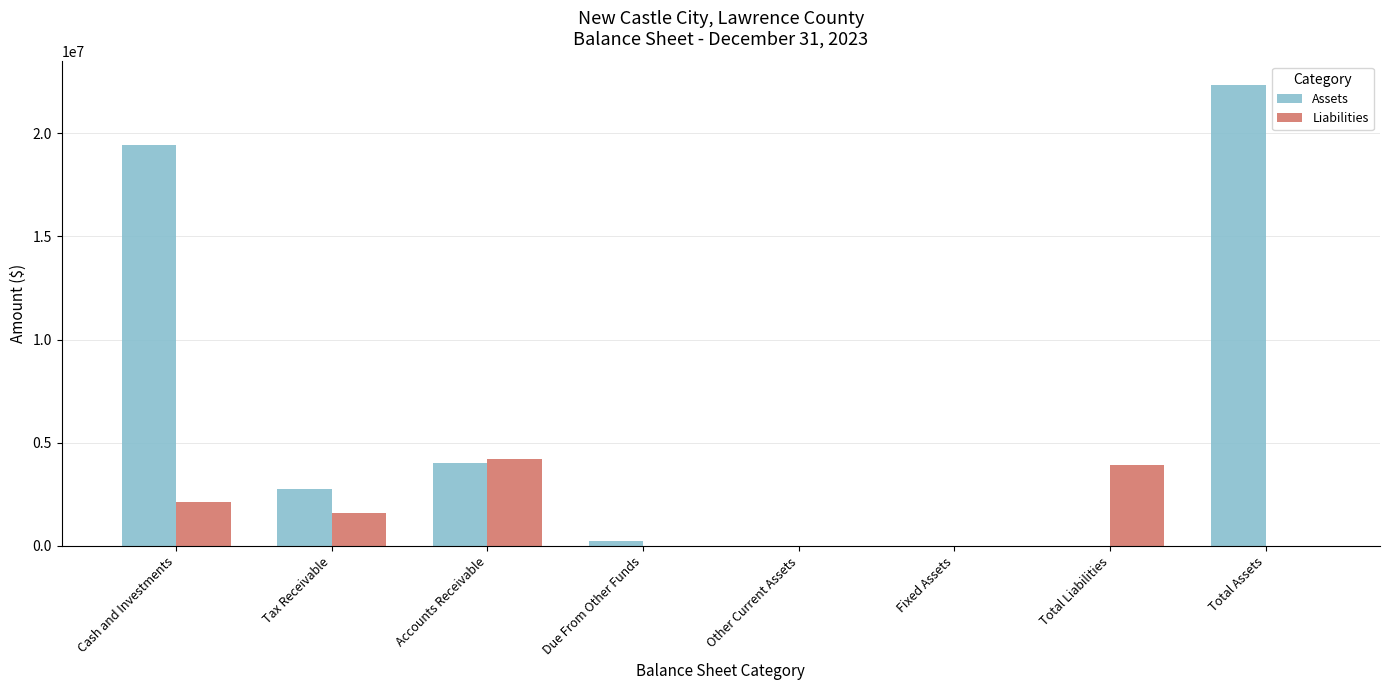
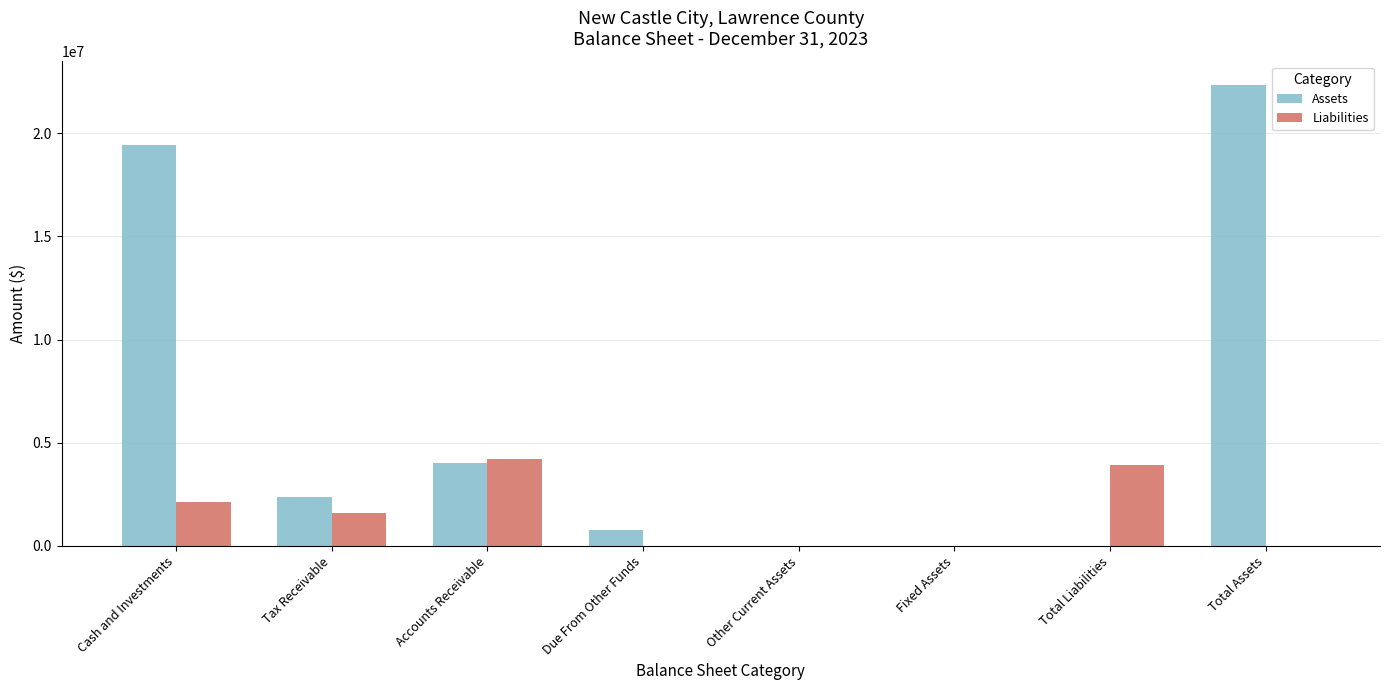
  {
    "Assets": {
      "Cash and Investments": 19400000,
-     "Tax Receivable": 2800000,
+     "Tax Receivable": 2400000,
      "Accounts Receivable": 4000000,
-     "Due From Other Funds": 200000,
+     "Due From Other Funds": 800000,
      "Other Current Assets": 0,
      "Fixed Assets": 0,
      "Total Liabilities": 0,
      "Total Assets": 22400000
    },
    "Liabilities": {
      "Cash and Investments": 2200000,
      "Tax Receivable": 1600000,
      "Accounts Receivable": 4200000,
      "Due From Other Funds": 0,
      "Other Current Assets": 0,
      "Fixed Assets": 0,
      "Total Liabilities": 3900000,
      "Total Assets": 0
    }
  }
